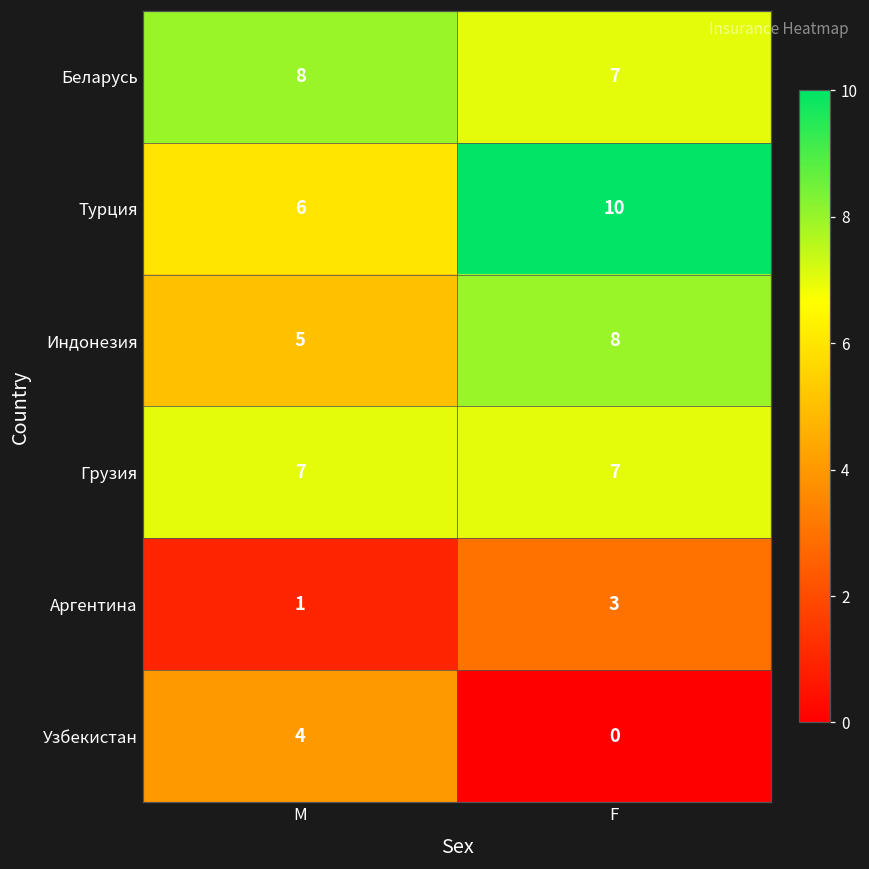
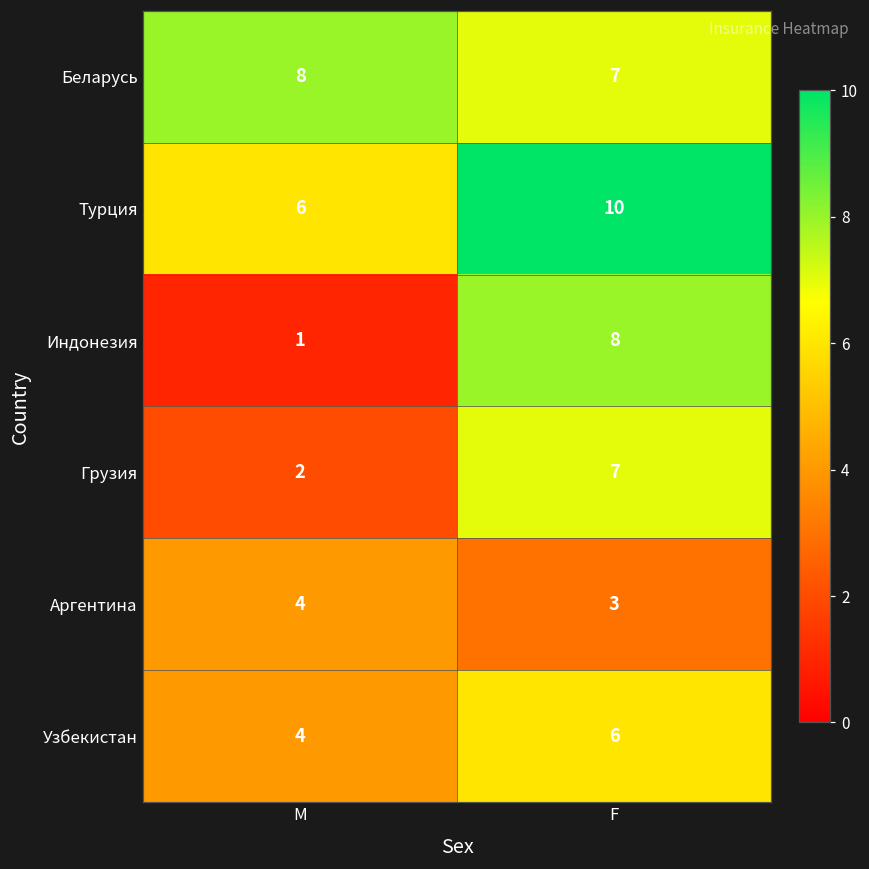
  {
    "Беларусь": {
      "M": 8,
      "F": 7
    },
    "Турция": {
      "M": 6,
      "F": 10
    },
    "Индонезия": {
-     "M": 5,
+     "M": 1,
      "F": 8
    },
    "Грузия": {
-     "M": 7,
+     "M": 2,
      "F": 7
    },
    "Аргентина": {
-     "M": 1,
+     "M": 4,
      "F": 3
    },
    "Узбекистан": {
      "M": 4,
-     "F": 0
+     "F": 6
    }
  }
